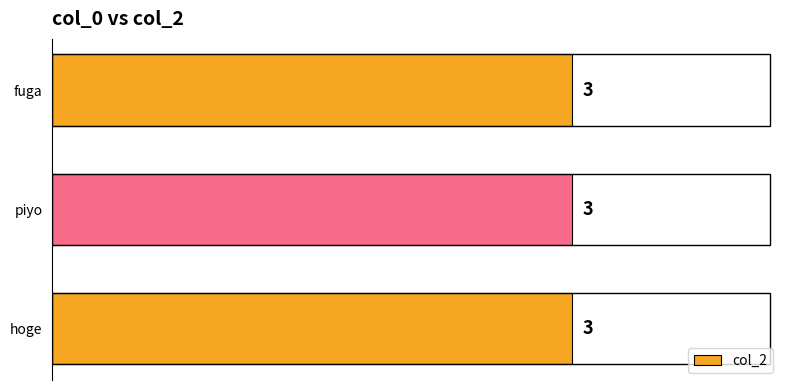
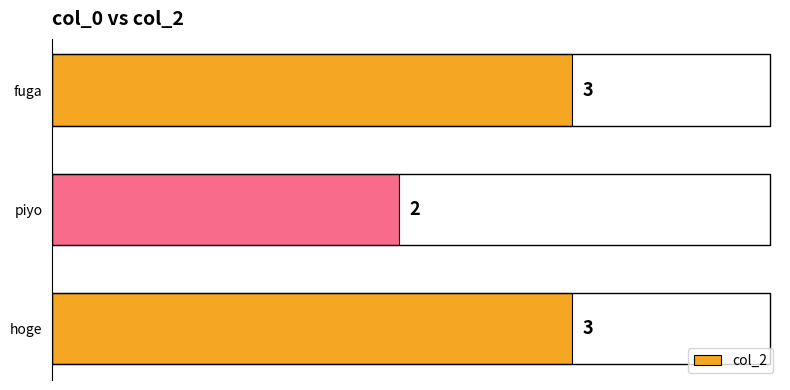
  {
    "fuga": 3,
-   "piyo": 3,
+   "piyo": 2,
    "hoge": 3
  }
